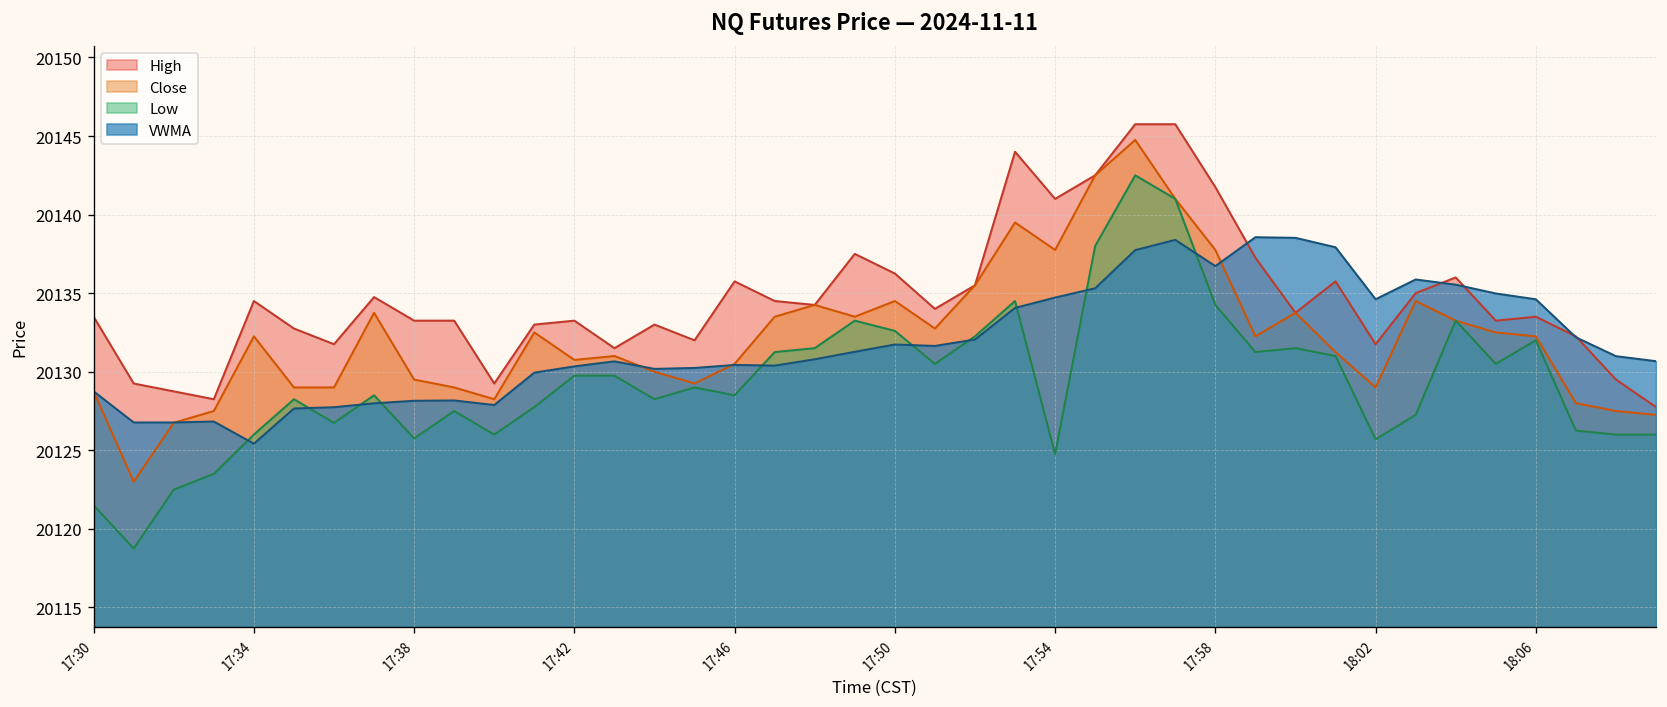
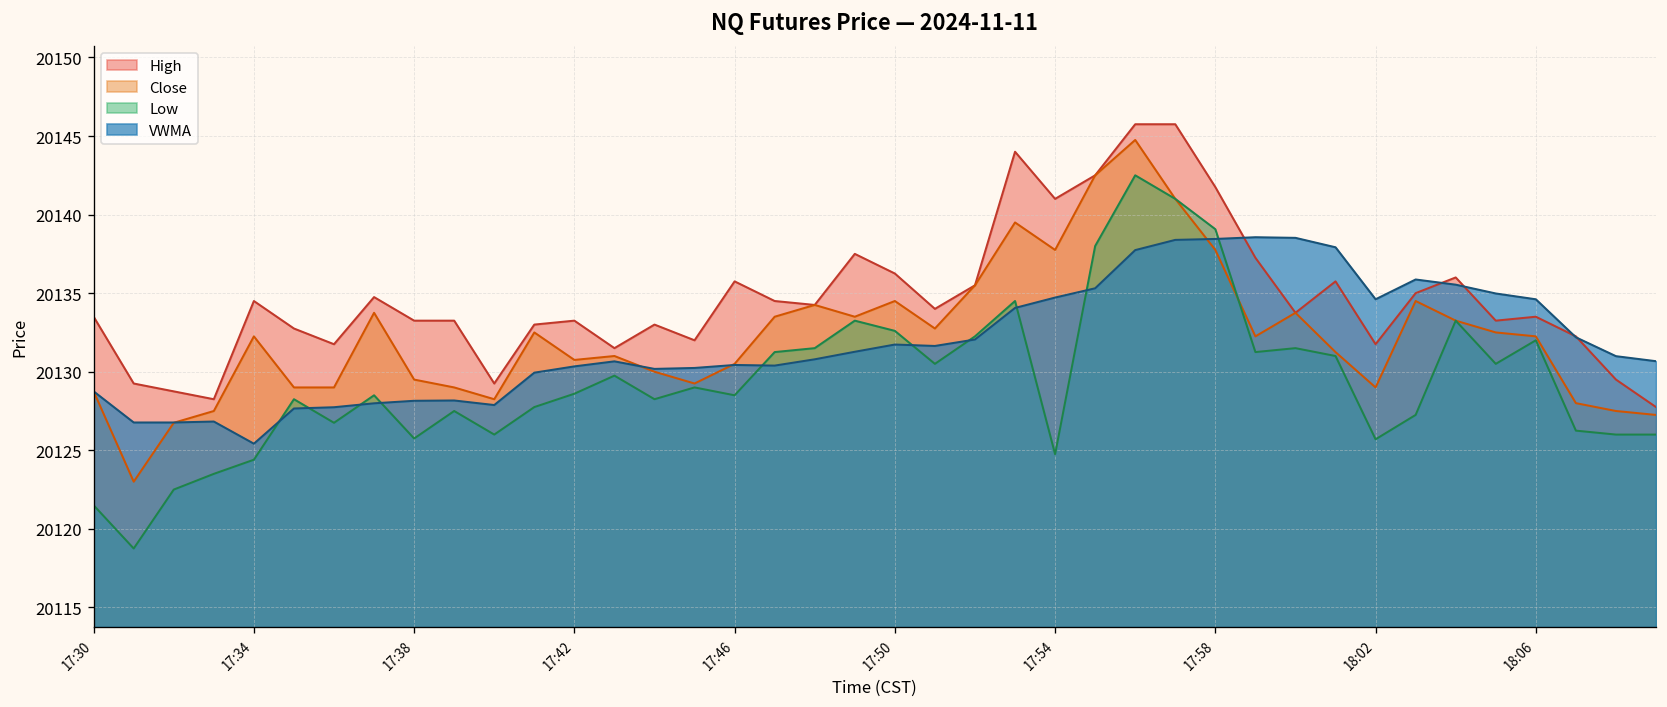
  {
    "Low": {
      "17:30": 20121.5,
-     "17:34": 20126.0,
+     "17:34": 20124.4,
      "17:38": 20125.8,
-     "17:42": 20129.8,
+     "17:42": 20128.6,
      "17:46": 20128.5,
      "17:50": 20132.6,
      "17:54": 20124.8,
-     "17:58": 20134.3,
+     "17:58": 20139.1,
      "18:02": 20125.7,
      "18:06": 20132.0
    },
    "VWMA": {
      "17:34": 20125.4,
      "17:38": 20128.2,
      "17:42": 20130.3,
      "17:50": 20131.7,
      "17:54": 20134.7,
-     "17:58": 20136.7,
+     "17:58": 20138.5,
      "18:02": 20134.6,
      "18:06": 20134.6
    }
  }
